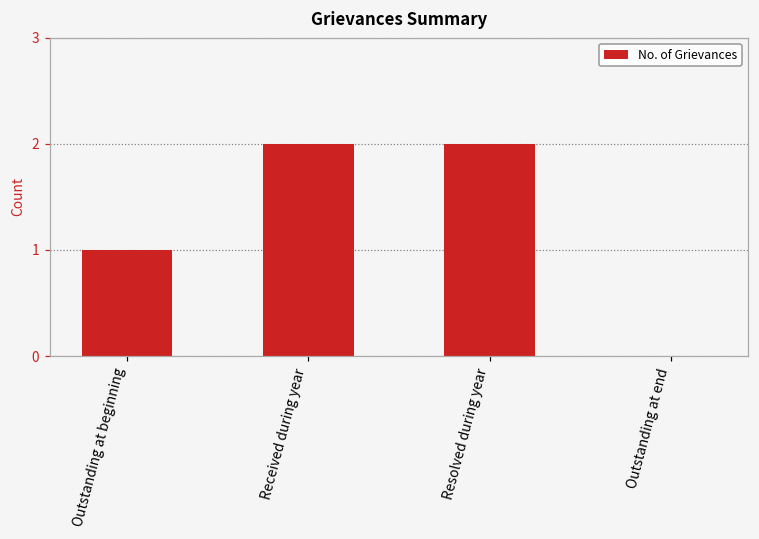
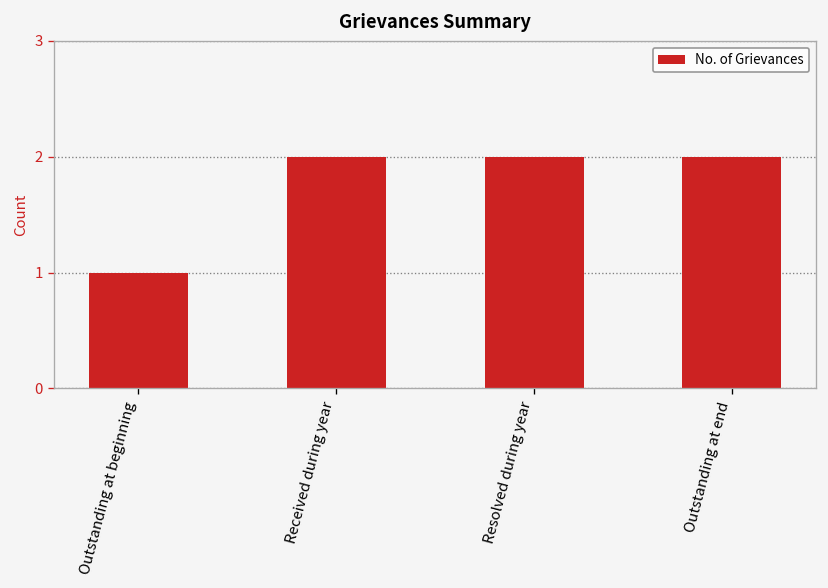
  {
    "Outstanding at beginning": 1,
    "Received during year": 2,
    "Resolved during year": 2,
-   "Outstanding at end": 0
+   "Outstanding at end": 2
  }
